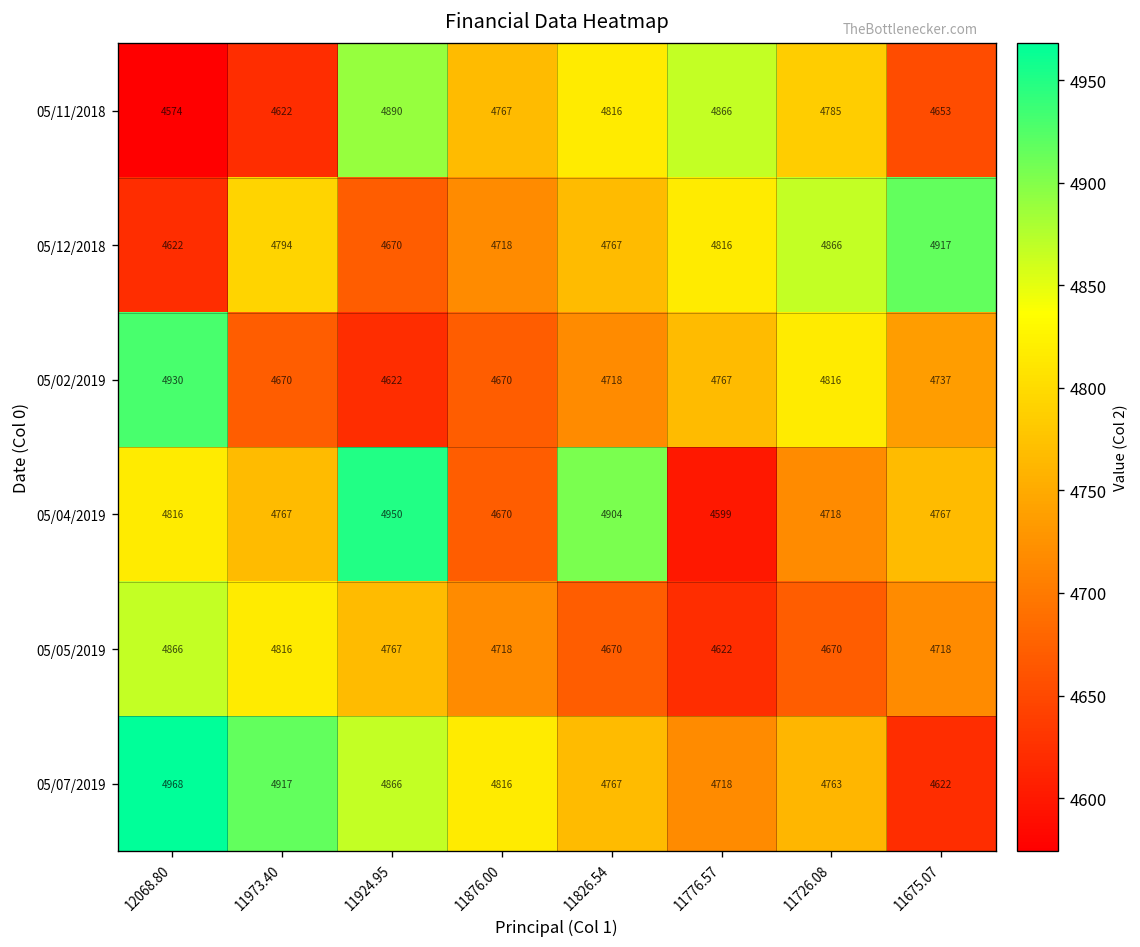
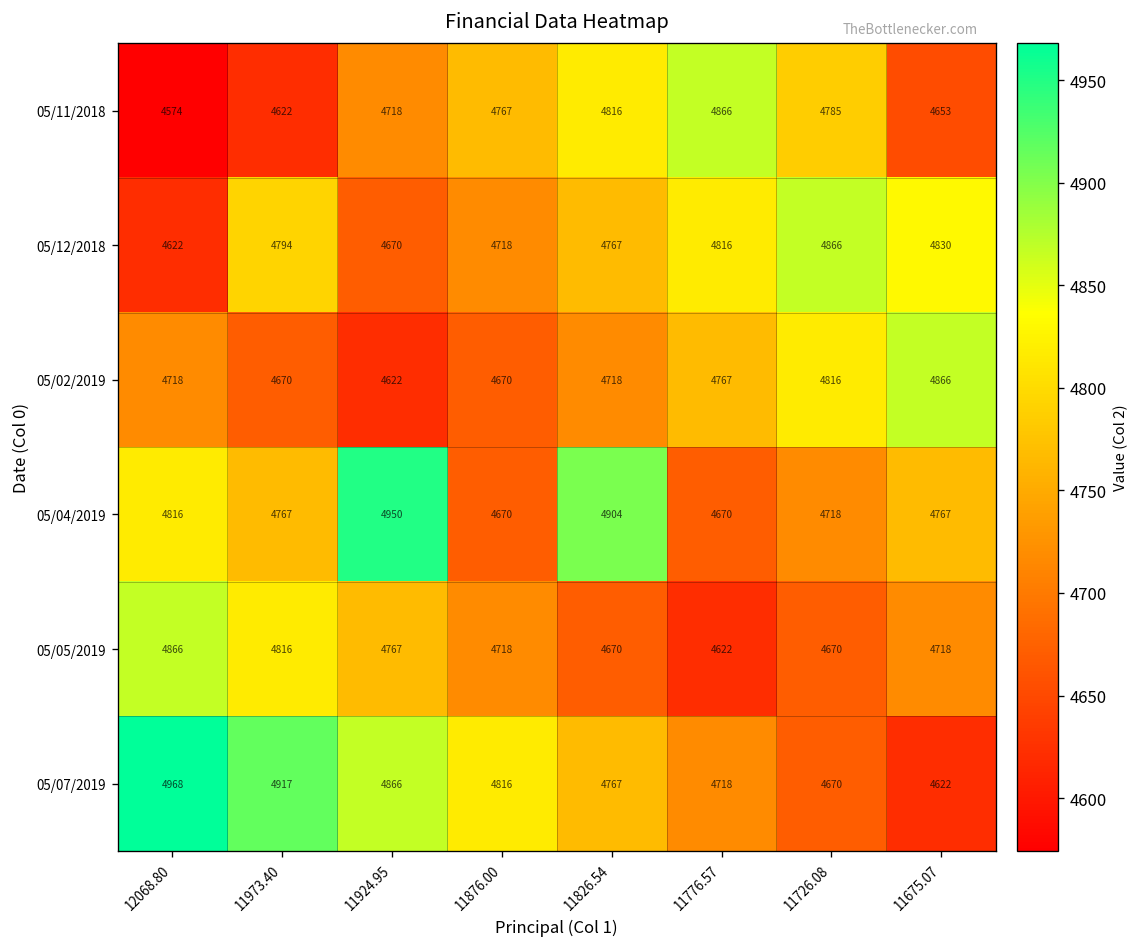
  {
    "05/11/2018": {
      "12068.80": 4574,
      "11973.40": 4622,
-     "11924.95": 4890,
+     "11924.95": 4718,
      "11876.00": 4767,
      "11826.54": 4816,
      "11776.57": 4866,
      "11726.08": 4785,
      "11675.07": 4653
    },
    "05/12/2018": {
      "12068.80": 4622,
      "11973.40": 4794,
      "11924.95": 4670,
      "11876.00": 4718,
      "11826.54": 4767,
      "11776.57": 4816,
      "11726.08": 4866,
-     "11675.07": 4917
+     "11675.07": 4830
    },
    "05/02/2019": {
-     "12068.80": 4930,
+     "12068.80": 4718,
      "11973.40": 4670,
      "11924.95": 4622,
      "11876.00": 4670,
      "11826.54": 4718,
      "11776.57": 4767,
      "11726.08": 4816,
-     "11675.07": 4737
+     "11675.07": 4866
    },
    "05/04/2019": {
      "12068.80": 4816,
      "11973.40": 4767,
      "11924.95": 4950,
      "11876.00": 4670,
      "11826.54": 4904,
-     "11776.57": 4599,
+     "11776.57": 4670,
      "11726.08": 4718,
      "11675.07": 4767
    },
    "05/05/2019": {
      "12068.80": 4866,
      "11973.40": 4816,
      "11924.95": 4767,
      "11876.00": 4718,
      "11826.54": 4670,
      "11776.57": 4622,
      "11726.08": 4670,
      "11675.07": 4718
    },
    "05/07/2019": {
      "12068.80": 4968,
      "11973.40": 4917,
      "11924.95": 4866,
      "11876.00": 4816,
      "11826.54": 4767,
      "11776.57": 4718,
-     "11726.08": 4763,
+     "11726.08": 4670,
      "11675.07": 4622
    }
  }
